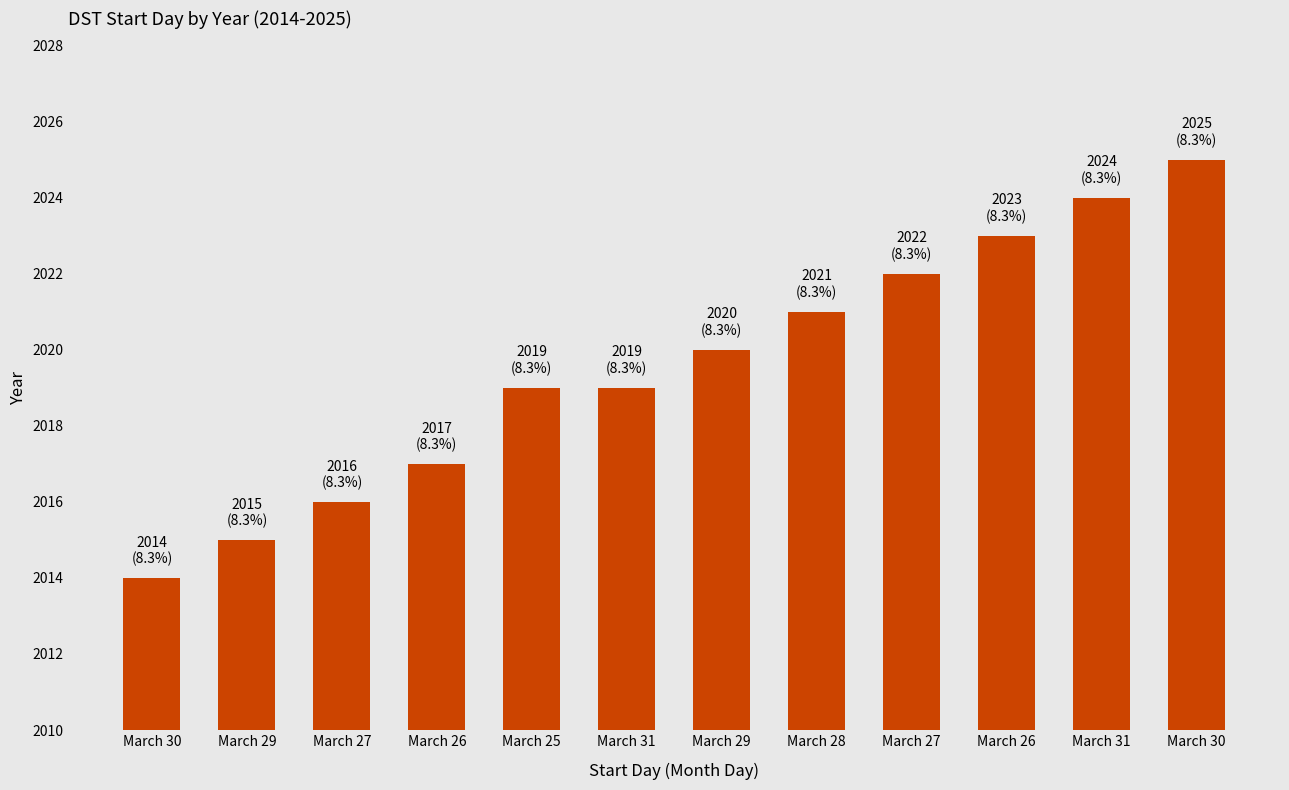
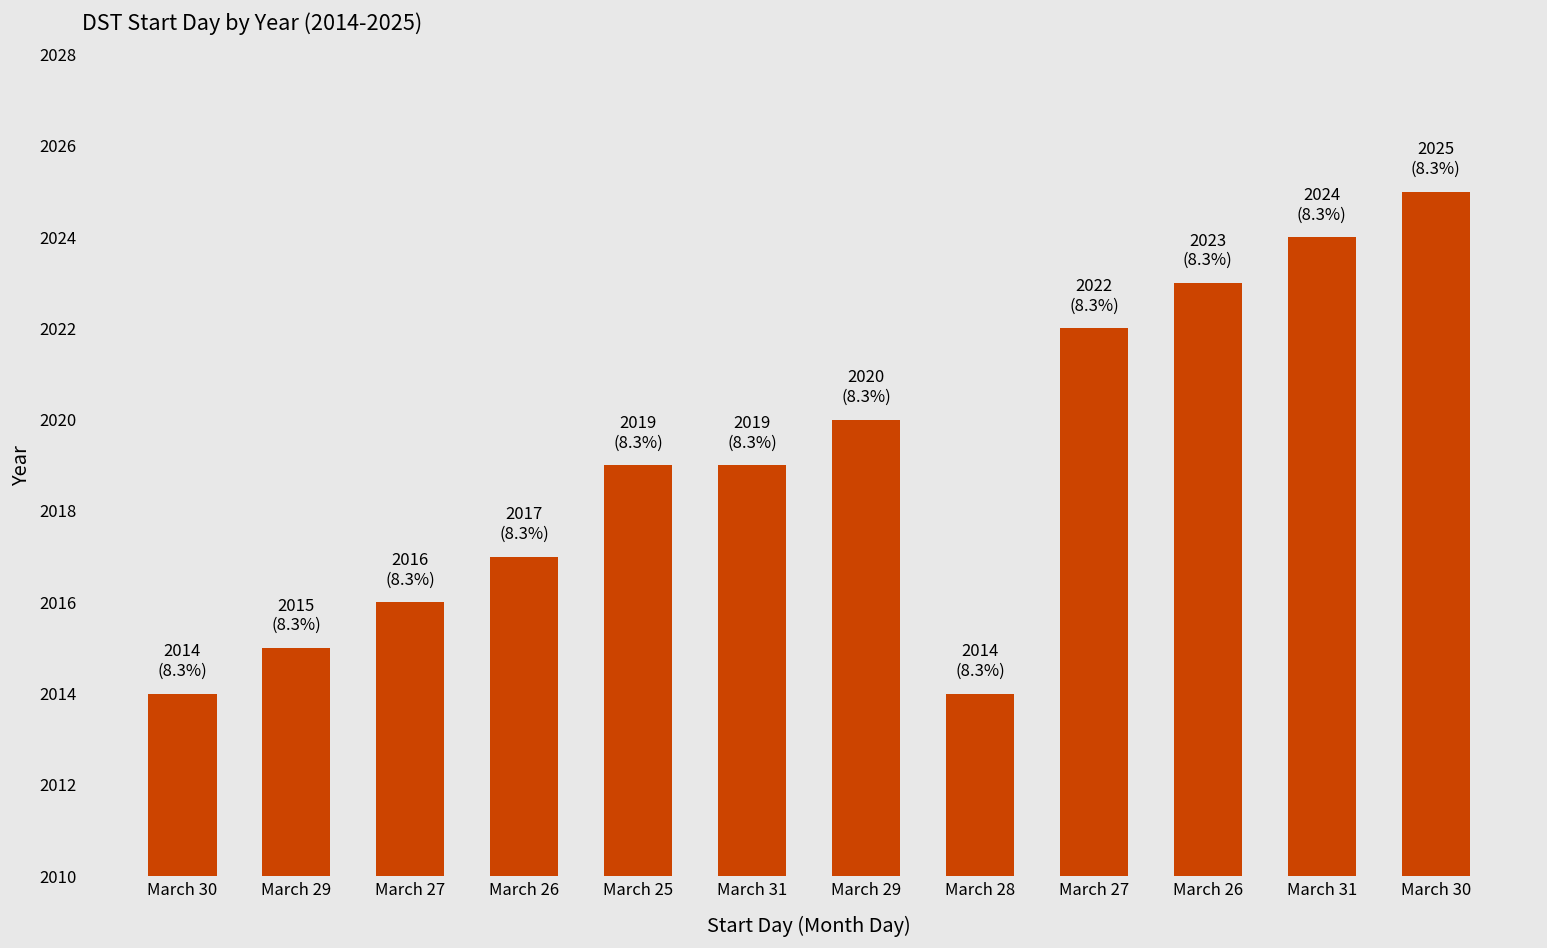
  {
    "March 25": 2019,
-   "March 28": 2021
+   "March 28": 2014
  }
